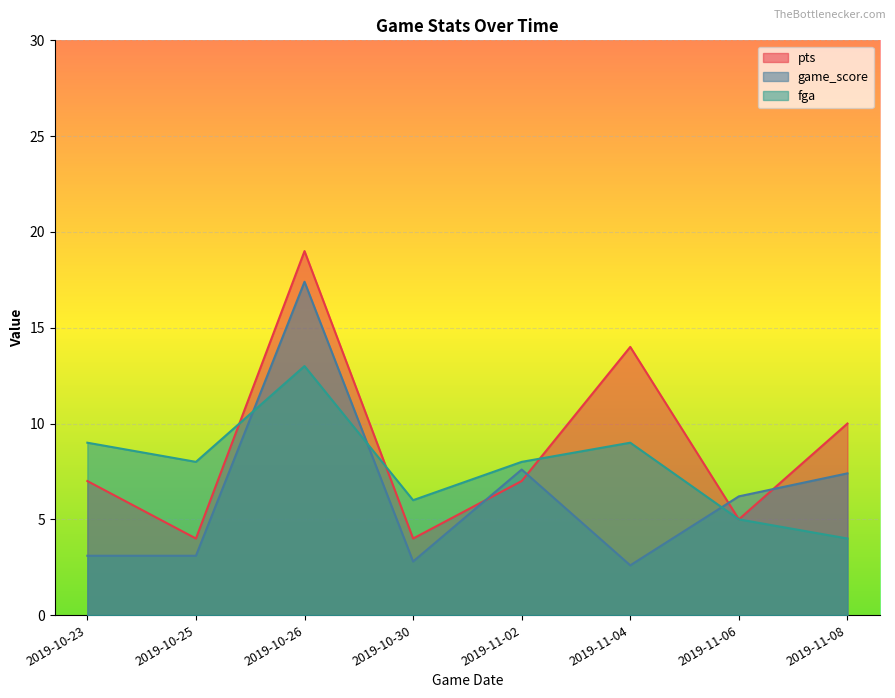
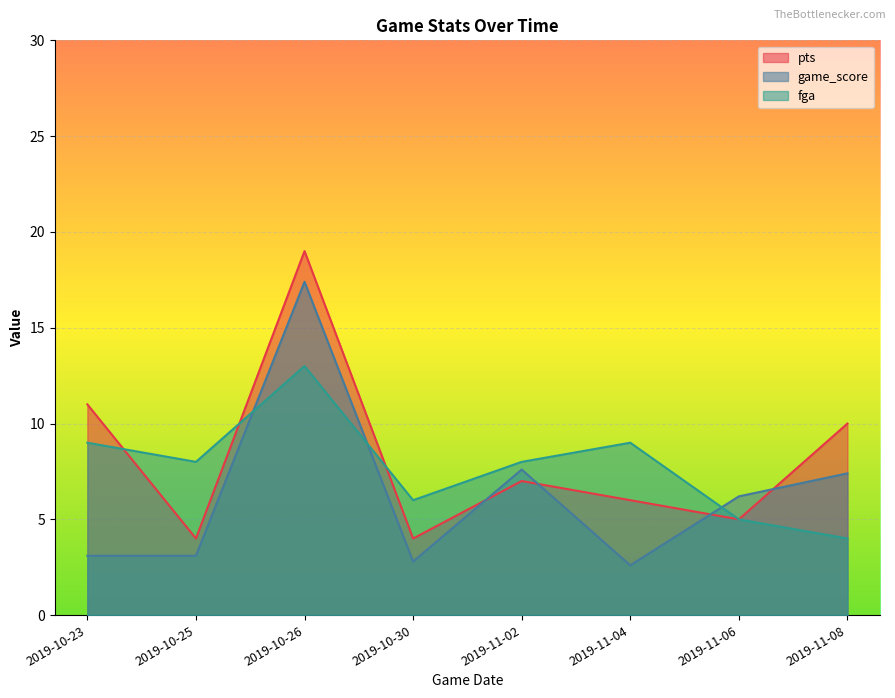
  {
    "pts": {
-     "2019-10-23": 7,
+     "2019-10-23": 11,
      "2019-10-25": 4,
      "2019-10-26": 19,
      "2019-10-30": 4,
      "2019-11-02": 7,
-     "2019-11-04": 14,
+     "2019-11-04": 6,
      "2019-11-08": 10
    }
  }
